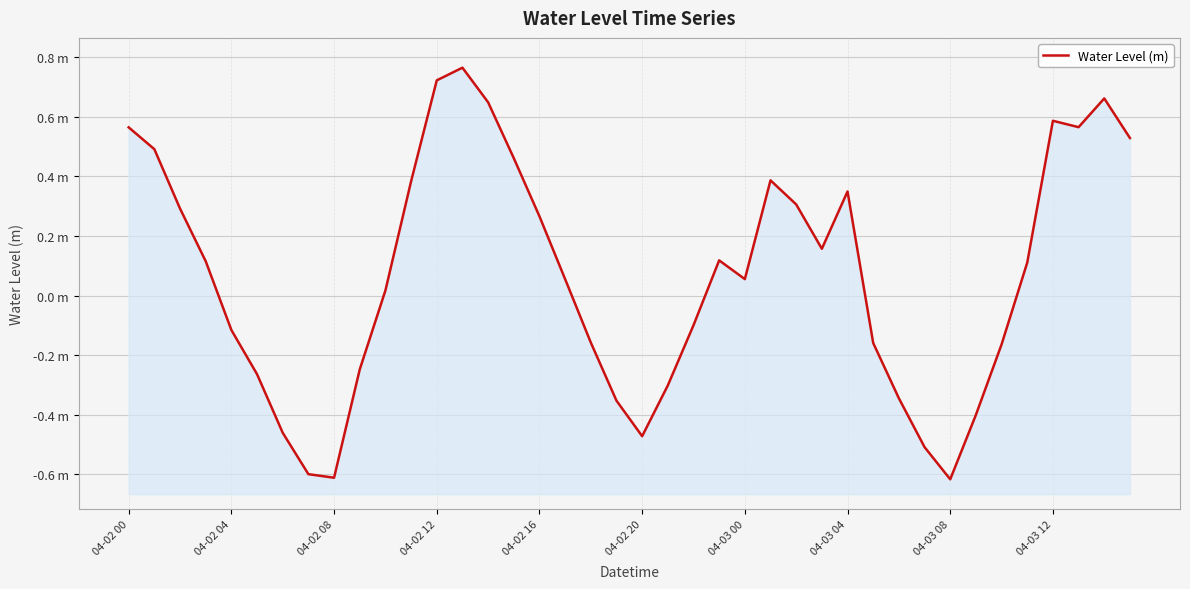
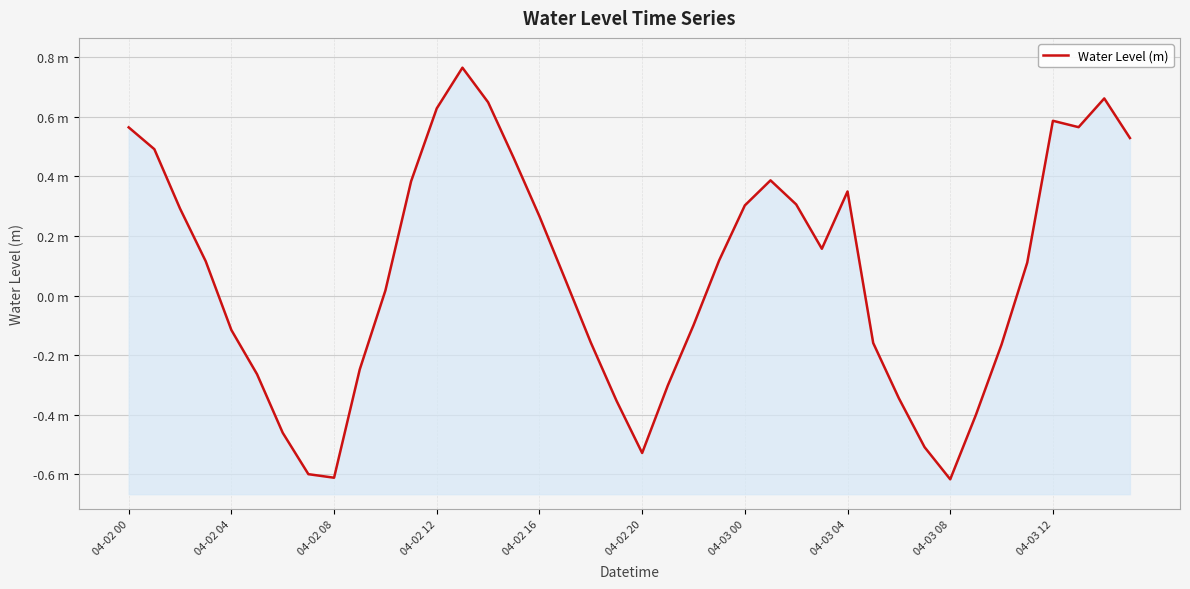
  {
    "04-02 00": "0.56 m",
    "04-02 04": "-0.12 m",
    "04-02 08": "-0.61 m",
-   "04-02 12": "0.72 m",
+   "04-02 12": "0.63 m",
    "04-02 16": "0.27 m",
-   "04-02 20": "-0.47 m",
-   "04-03 00": "0.06 m",
+   "04-02 20": "-0.53 m",
+   "04-03 00": "0.30 m",
    "04-03 04": "0.35 m",
    "04-03 08": "-0.62 m",
    "04-03 12": "0.59 m"
  }
